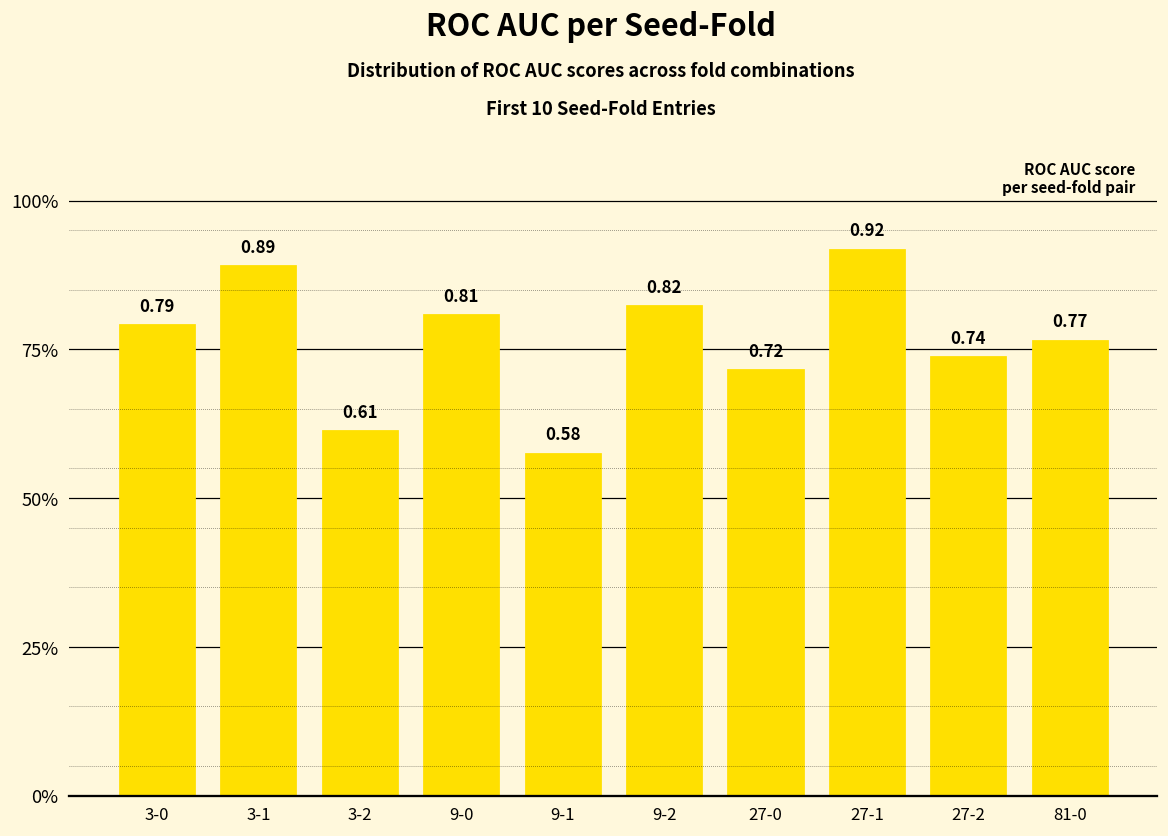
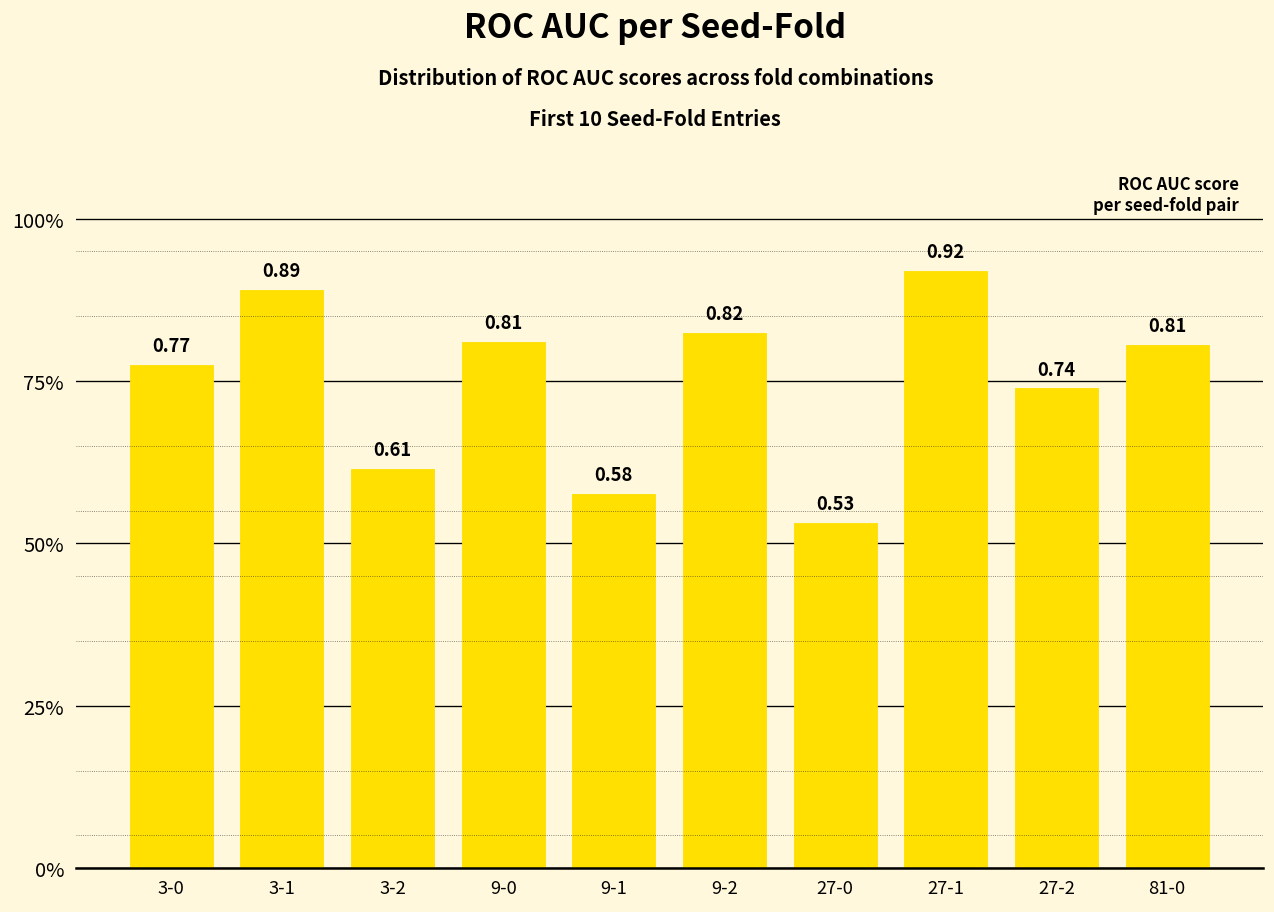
  {
-   "3-0": 0.79,
+   "3-0": 0.77,
    "3-1": 0.89,
    "3-2": 0.61,
    "9-0": 0.81,
    "9-1": 0.58,
    "9-2": 0.82,
-   "27-0": 0.72,
+   "27-0": 0.53,
    "27-1": 0.92,
    "27-2": 0.74,
-   "81-0": 0.77
+   "81-0": 0.81
  }
